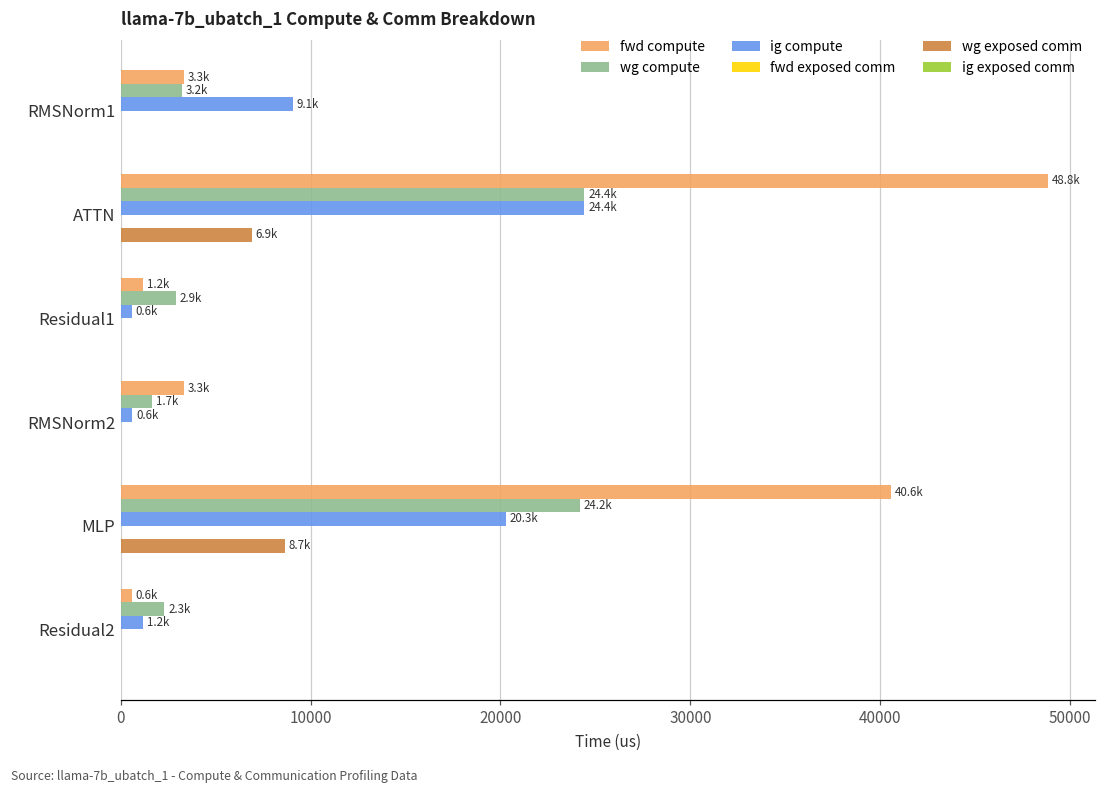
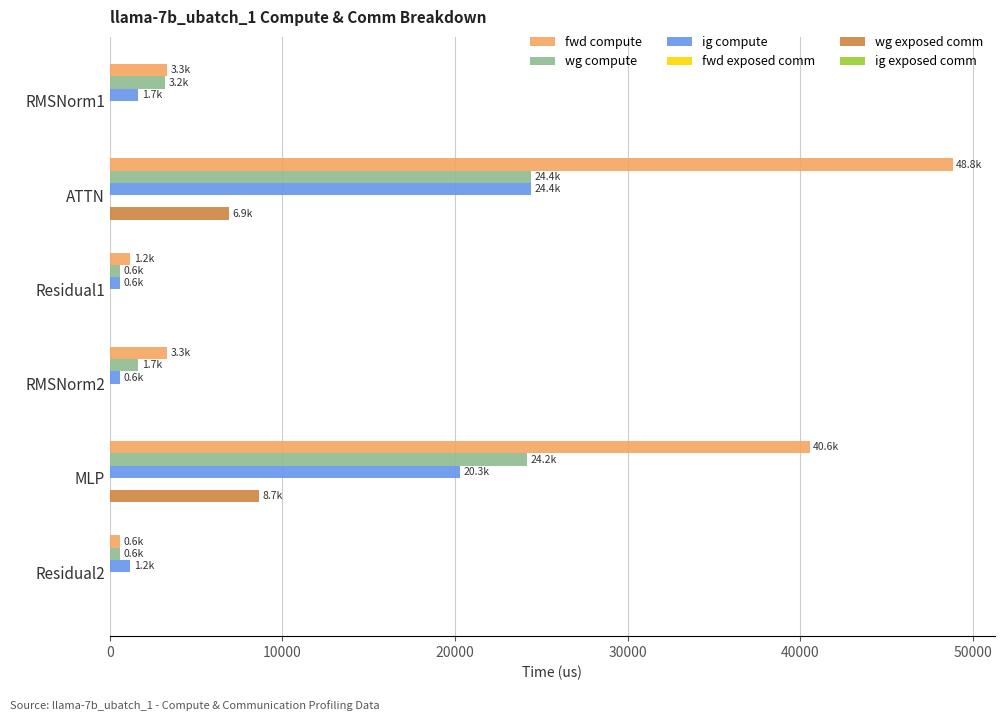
  {
    "wg compute": {
      "RMSNorm1": "3.2k",
      "ATTN": "24.4k",
-     "Residual1": "2.9k",
+     "Residual1": "0.6k",
      "RMSNorm2": "1.7k",
      "MLP": "24.2k",
-     "Residual2": "2.3k"
+     "Residual2": "0.6k"
    },
    "ig compute": {
-     "RMSNorm1": "9.1k",
+     "RMSNorm1": "1.7k",
      "ATTN": "24.4k",
      "Residual1": "0.6k",
      "RMSNorm2": "0.6k",
      "MLP": "20.3k",
      "Residual2": "1.2k"
    },
    "fwd exposed comm": {
      "RMSNorm1": "0",
      "ATTN": "0",
      "Residual1": "0",
      "RMSNorm2": "0",
      "MLP": "0",
      "Residual2": "0"
    },
    "ig exposed comm": {
      "RMSNorm1": "0",
      "ATTN": "0",
      "Residual1": "0",
      "RMSNorm2": "0",
      "MLP": "0",
      "Residual2": "0"
    }
  }
